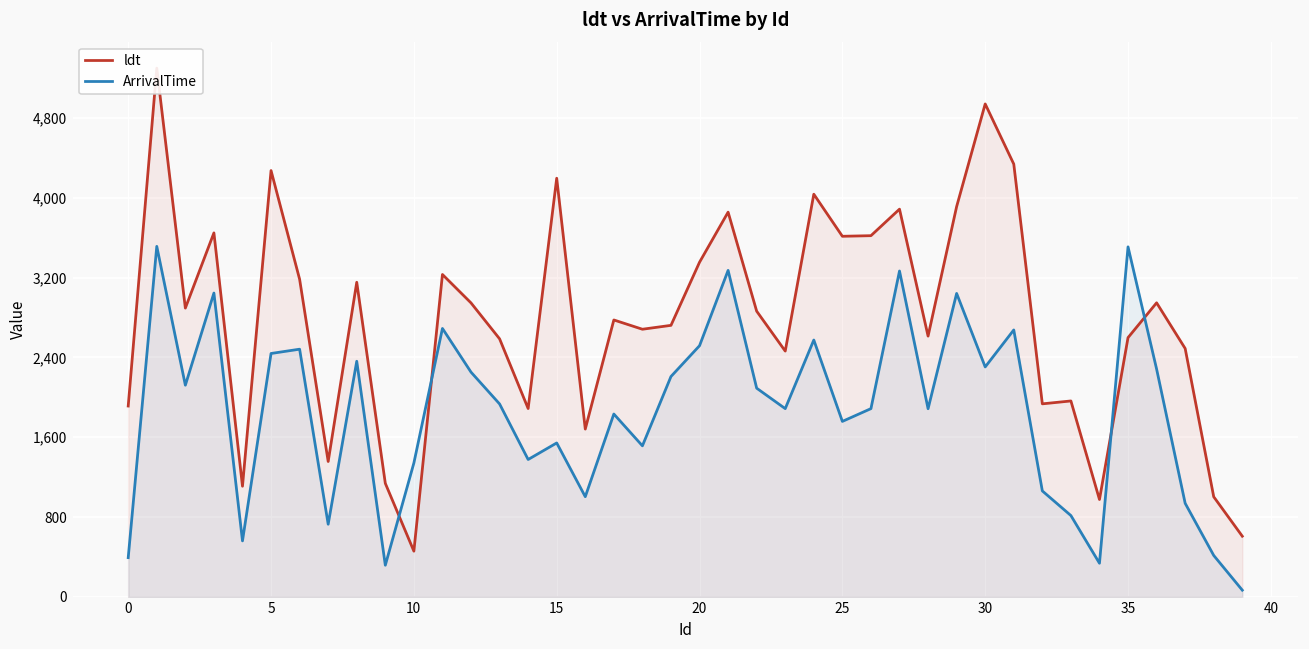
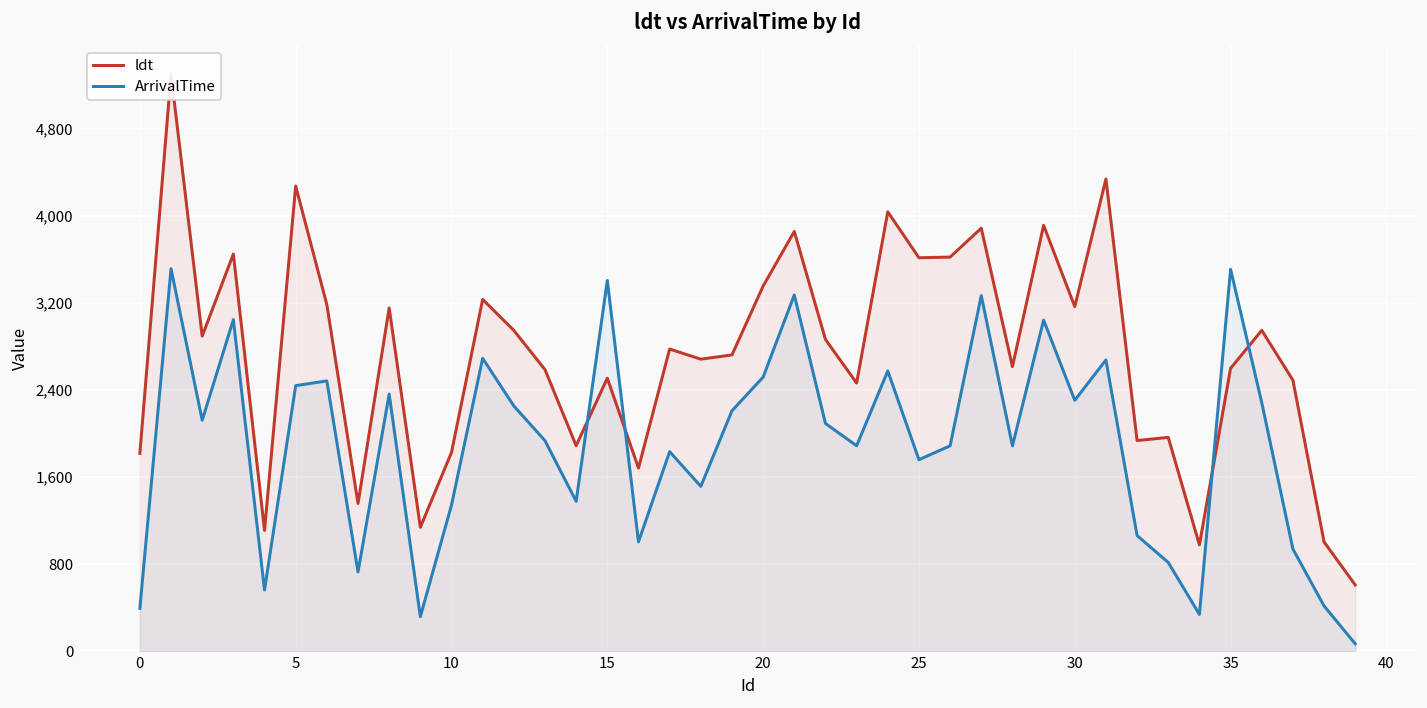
  {
    "ldt": {
-     "0": "1,900",
+     "0": "1,800",
      "5": "4,300",
-     "10": "500",
-     "15": "4,200",
+     "10": "1,800",
+     "15": "2,500",
      "20": "3,400",
      "25": "3,600",
-     "30": "4,900",
+     "30": "3,200",
      "35": "2,600"
    },
    "ArrivalTime": {
      "0": "400",
      "5": "2,400",
      "10": "1,300",
-     "15": "1,500",
+     "15": "3,400",
      "20": "2,500",
      "25": "1,800",
      "30": "2,300",
      "35": "3,500"
    }
  }
